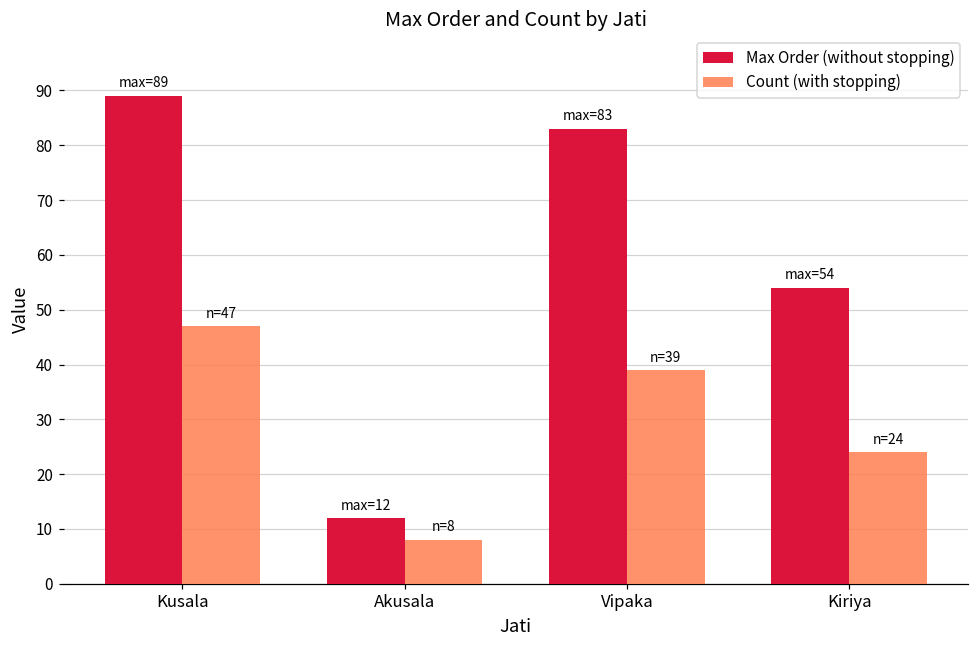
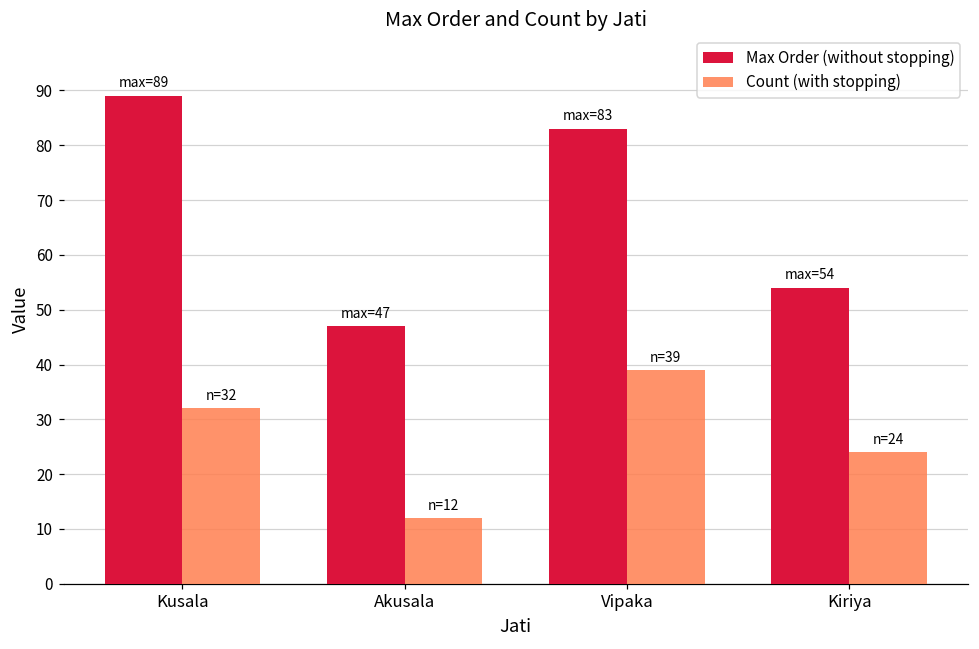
  {
    "Max Order (without stopping)": {
      "Kusala": 89,
-     "Akusala": 12,
+     "Akusala": 47,
      "Vipaka": 83,
      "Kiriya": 54
    },
    "Count (with stopping)": {
-     "Kusala": 47,
-     "Akusala": 8,
+     "Kusala": 32,
+     "Akusala": 12,
      "Vipaka": 39,
      "Kiriya": 24
    }
  }
